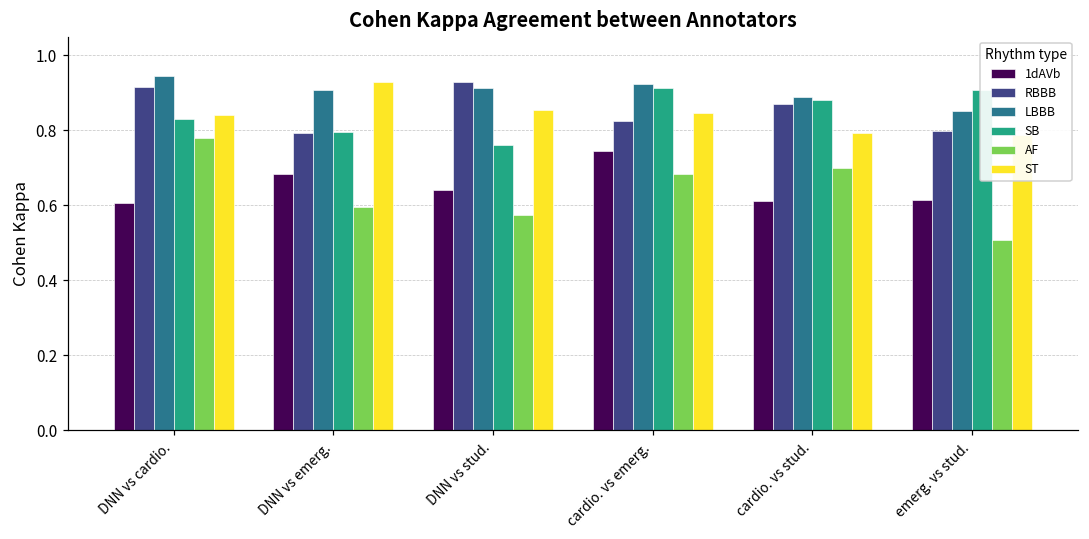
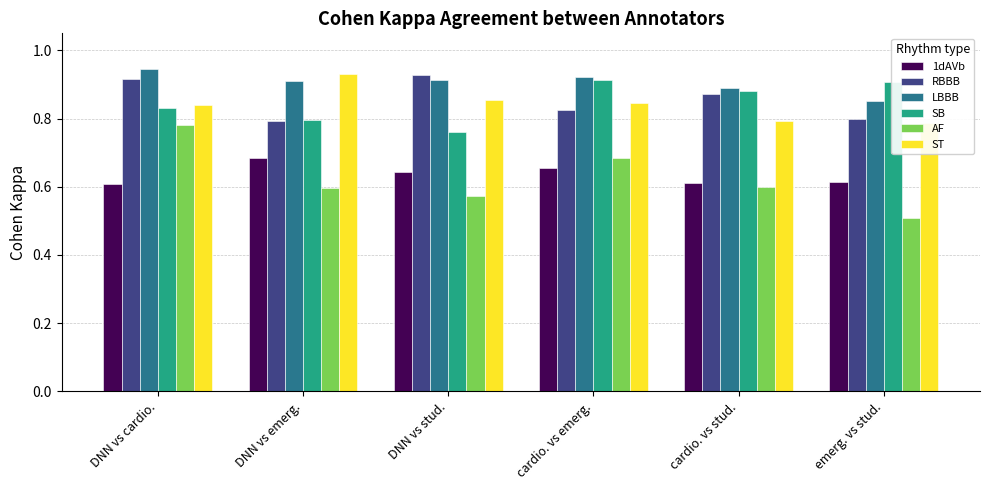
  {
    "1dAVb": {
      "DNN vs cardio.": 0.61,
      "DNN vs emerg.": 0.68,
      "DNN vs stud.": 0.64,
-     "cardio. vs emerg.": 0.74,
+     "cardio. vs emerg.": 0.66,
      "cardio. vs stud.": 0.61,
      "emerg. vs stud.": 0.62
    },
    "AF": {
      "DNN vs cardio.": 0.78,
      "DNN vs emerg.": 0.6,
      "DNN vs stud.": 0.57,
      "cardio. vs emerg.": 0.68,
-     "cardio. vs stud.": 0.7,
+     "cardio. vs stud.": 0.6,
      "emerg. vs stud.": 0.51
    },
    "ST": {
      "DNN vs cardio.": 0.84,
      "DNN vs emerg.": 0.93,
      "DNN vs stud.": 0.86,
      "cardio. vs emerg.": 0.85,
      "cardio. vs stud.": 0.79
    }
  }
